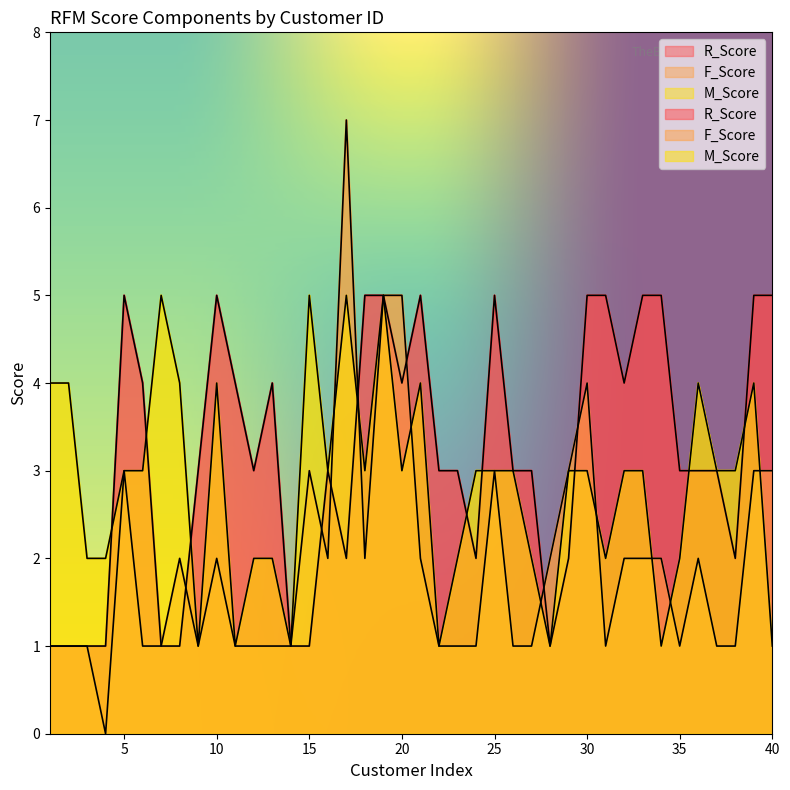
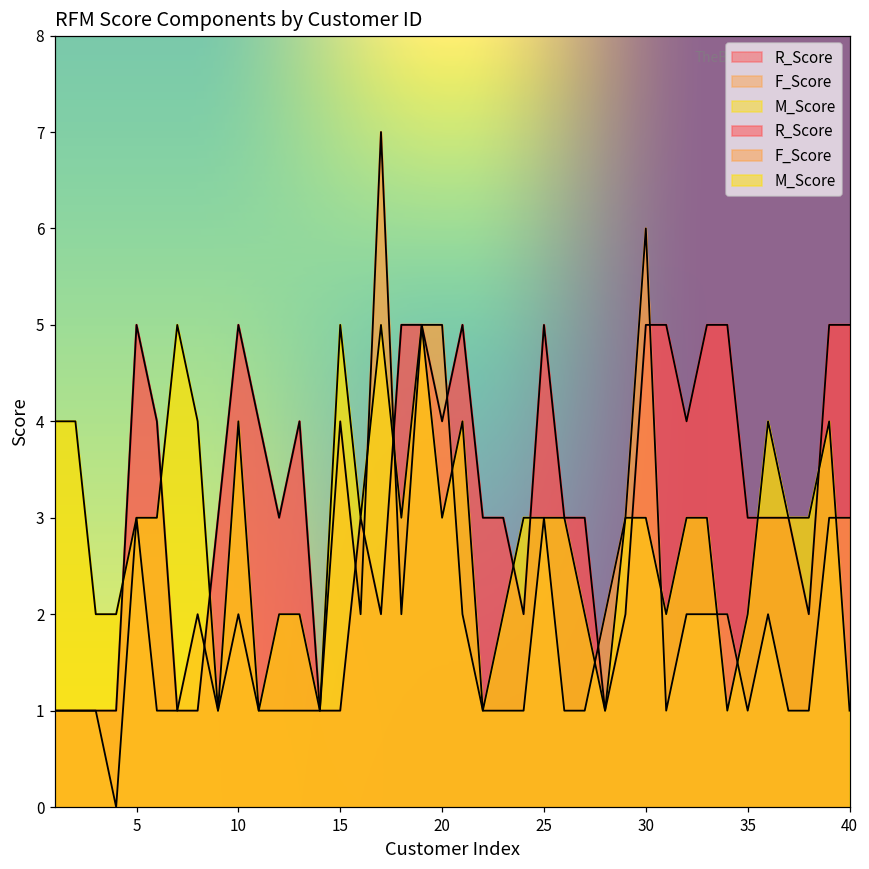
  {
    "R_Score": {
      "5": 5,
      "10": 5,
      "15": 1,
      "20": 4,
      "25": 5,
      "30": 5,
      "35": 3,
      "40": 5
    },
    "F_Score": {
      "10": 2,
-     "15": 3,
+     "15": 4,
      "20": 5,
-     "30": 4,
+     "30": 6,
      "35": 1,
      "40": 3
    },
    "M_Score": {
      "10": 4,
      "15": 5,
      "20": 3,
      "30": 3,
      "35": 2,
      "40": 1
    }
  }
